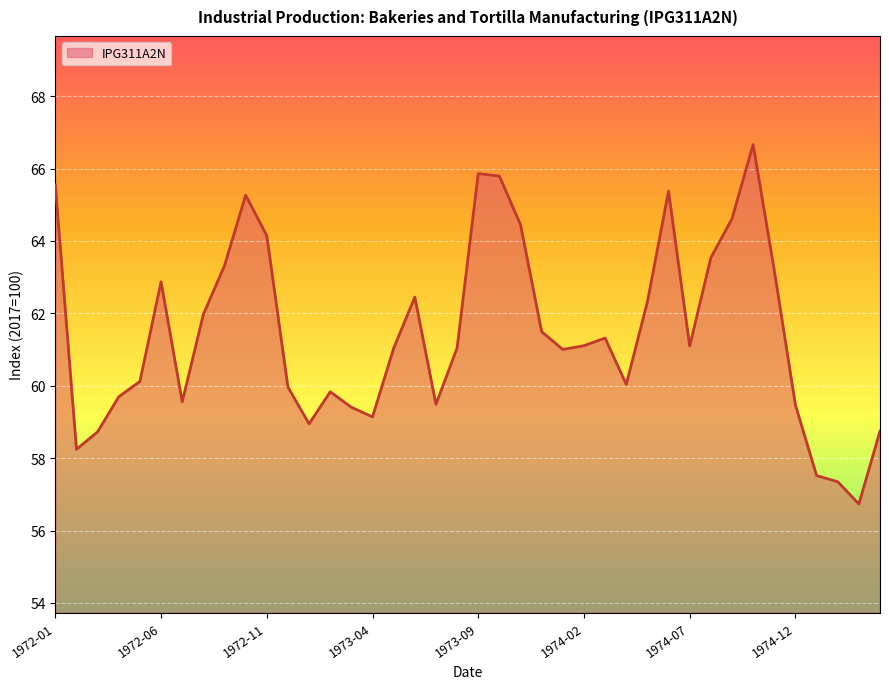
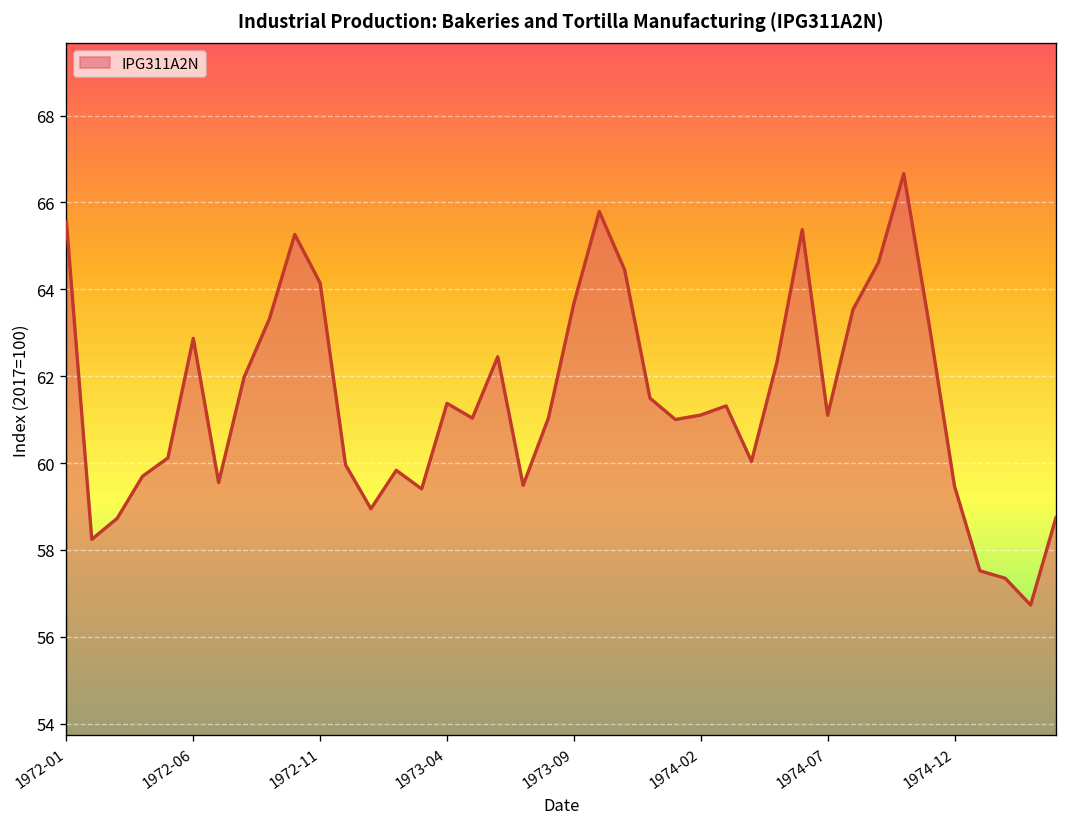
  {
    "1972-01": 65.5,
    "1972-06": 62.9,
    "1972-11": 64.1,
-   "1973-04": 59.1,
-   "1973-09": 65.9,
+   "1973-04": 61.4,
+   "1973-09": 63.7,
    "1974-02": 61.1,
    "1974-07": 61.1,
    "1974-12": 59.5
  }
